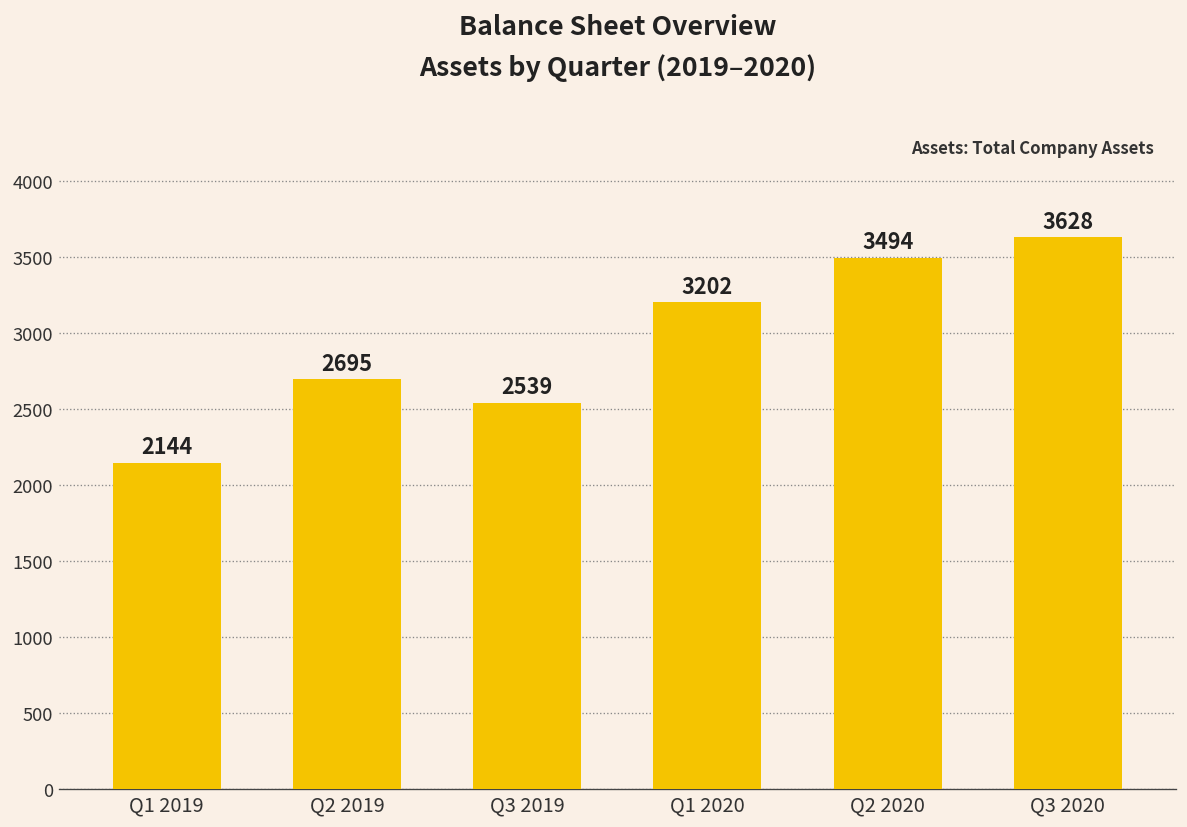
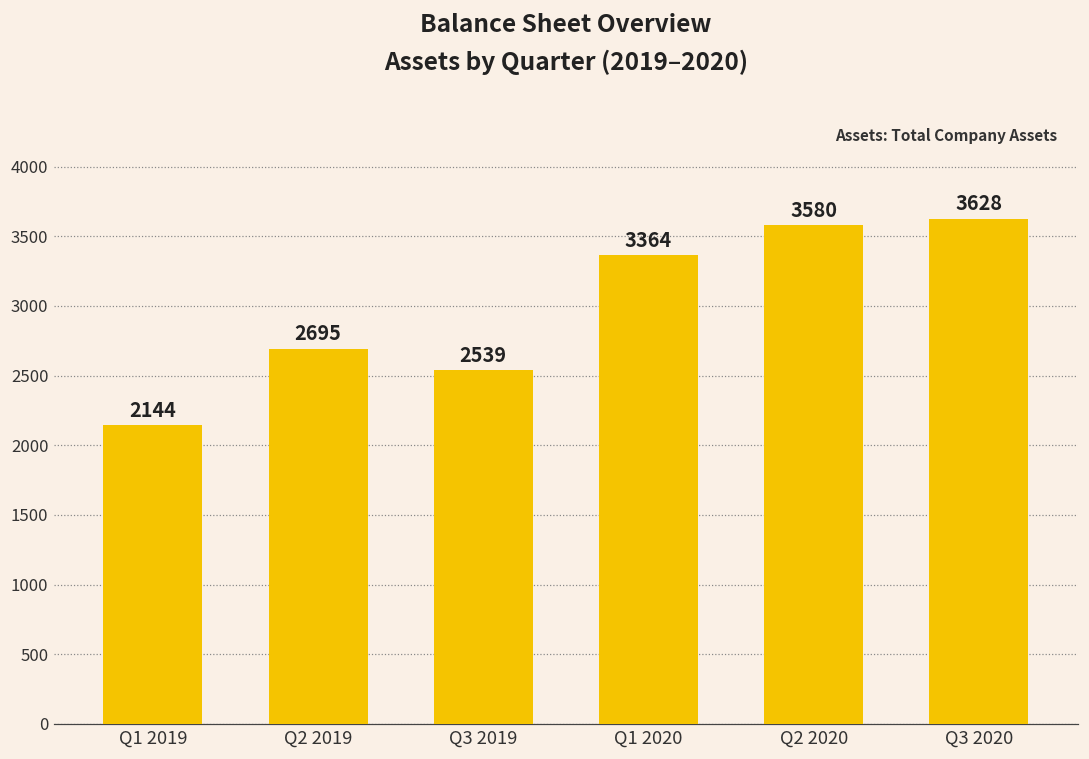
  {
    "Q1 2019": 2144,
    "Q2 2019": 2695,
    "Q3 2019": 2539,
-   "Q1 2020": 3202,
-   "Q2 2020": 3494,
+   "Q1 2020": 3364,
+   "Q2 2020": 3580,
    "Q3 2020": 3628
  }
